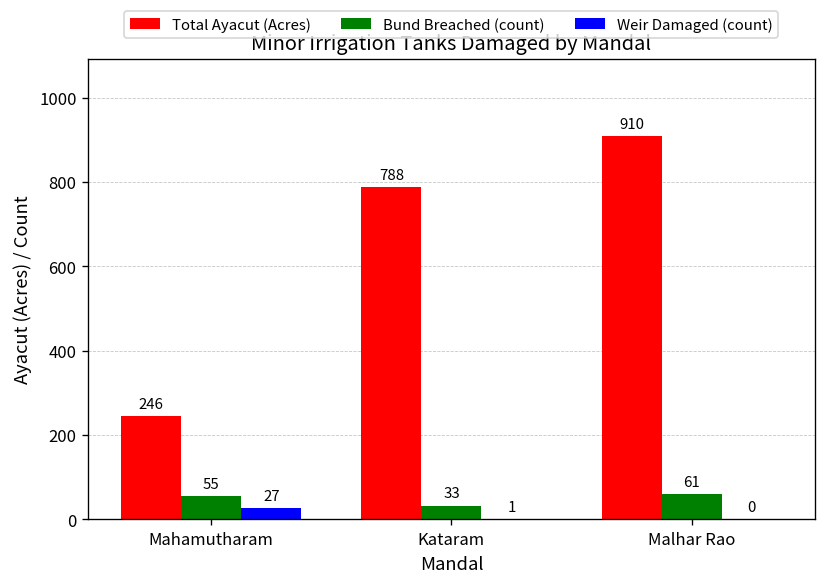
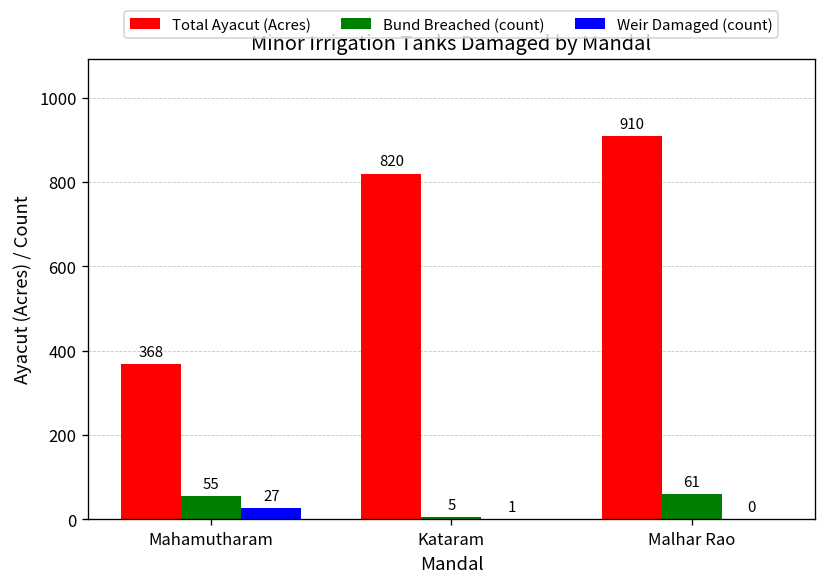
  {
    "Total Ayacut (Acres)": {
-     "Mahamutharam": 246,
-     "Kataram": 788,
+     "Mahamutharam": 368,
+     "Kataram": 820,
      "Malhar Rao": 910
    },
    "Bund Breached (count)": {
      "Mahamutharam": 55,
-     "Kataram": 33,
+     "Kataram": 5,
      "Malhar Rao": 61
    },
    "Weir Damaged (count)": {
      "Mahamutharam": 27,
      "Kataram": 1,
      "Malhar Rao": 0
    }
  }
